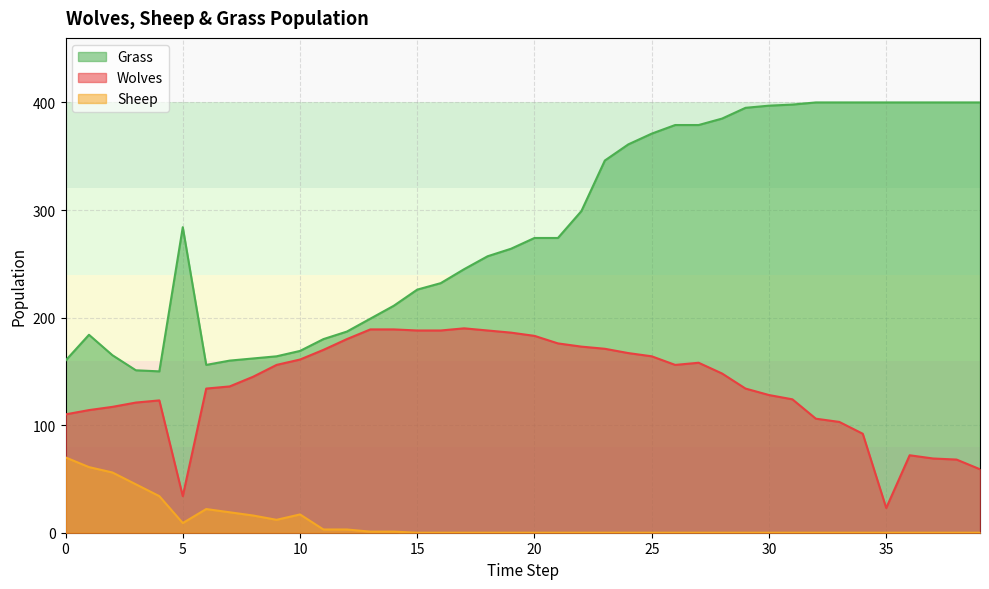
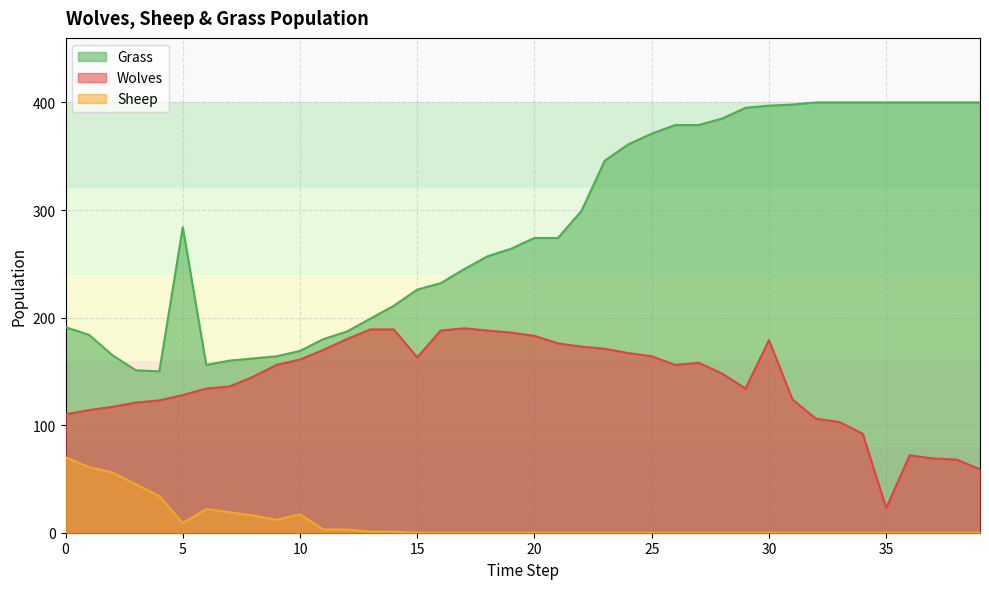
  {
    "Grass": {
-     "0": 160,
+     "0": 191,
      "5": 284,
      "10": 169,
      "15": 226,
      "20": 274,
      "25": 371,
      "30": 397,
      "35": 400
    },
    "Wolves": {
      "0": 110,
-     "5": 34,
+     "5": 128,
      "10": 161,
-     "15": 188,
+     "15": 163,
      "20": 183,
      "25": 164,
-     "30": 128,
+     "30": 179,
      "35": 23
    },
    "Sheep": {
      "0": 70,
      "5": 9,
      "10": 17,
      "15": 0,
      "20": 0,
      "25": 0,
      "30": 0,
      "35": 0
    }
  }
